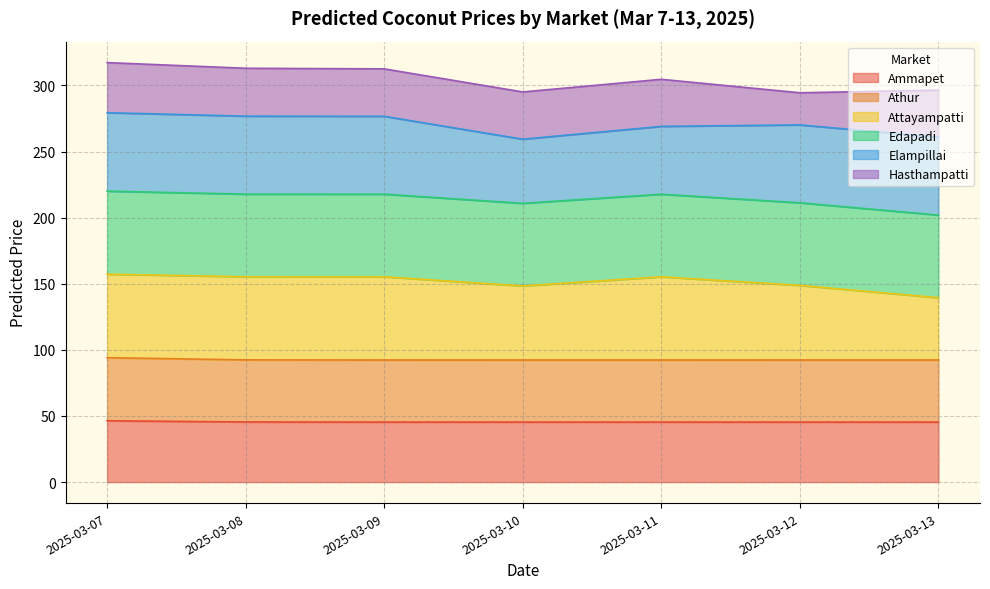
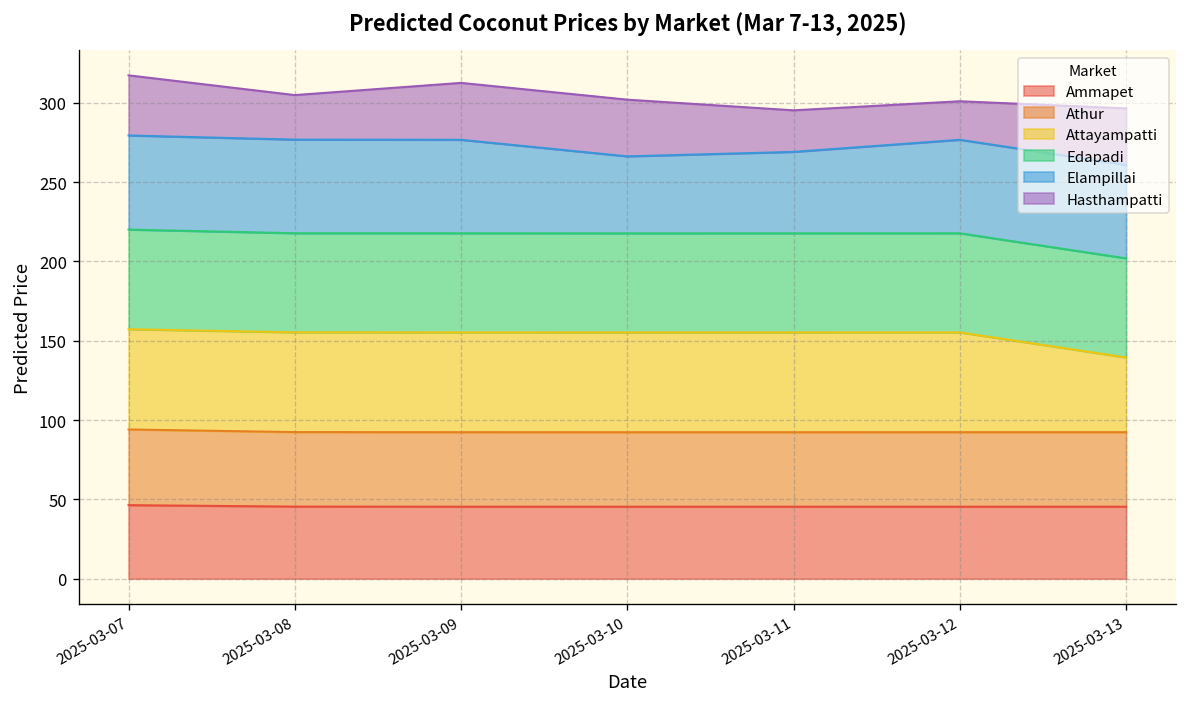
  {
    "Attayampatti": {
      "2025-03-07": 63,
      "2025-03-08": 63,
      "2025-03-09": 63,
-     "2025-03-10": 56,
+     "2025-03-10": 63,
      "2025-03-11": 63,
-     "2025-03-12": 56,
+     "2025-03-12": 63,
      "2025-03-13": 47
    },
    "Edapadi": {
      "2025-03-07": 63,
      "2025-03-08": 62,
      "2025-03-09": 62,
      "2025-03-10": 62,
      "2025-03-11": 62,
      "2025-03-12": 62,
      "2025-03-13": 62
    },
    "Elampillai": {
      "2025-03-07": 59,
      "2025-03-08": 59,
      "2025-03-09": 59,
      "2025-03-10": 49,
      "2025-03-11": 51,
      "2025-03-12": 59
    },
    "Hasthampatti": {
      "2025-03-07": 38,
-     "2025-03-08": 36,
+     "2025-03-08": 28,
      "2025-03-09": 36,
      "2025-03-10": 36,
-     "2025-03-11": 36,
+     "2025-03-11": 26,
      "2025-03-12": 24
    }
  }
